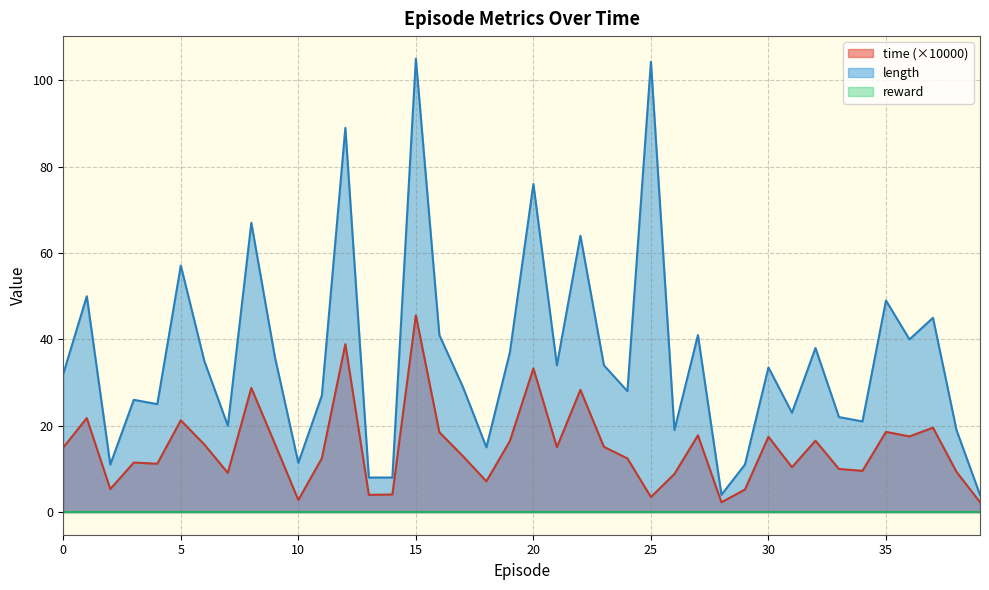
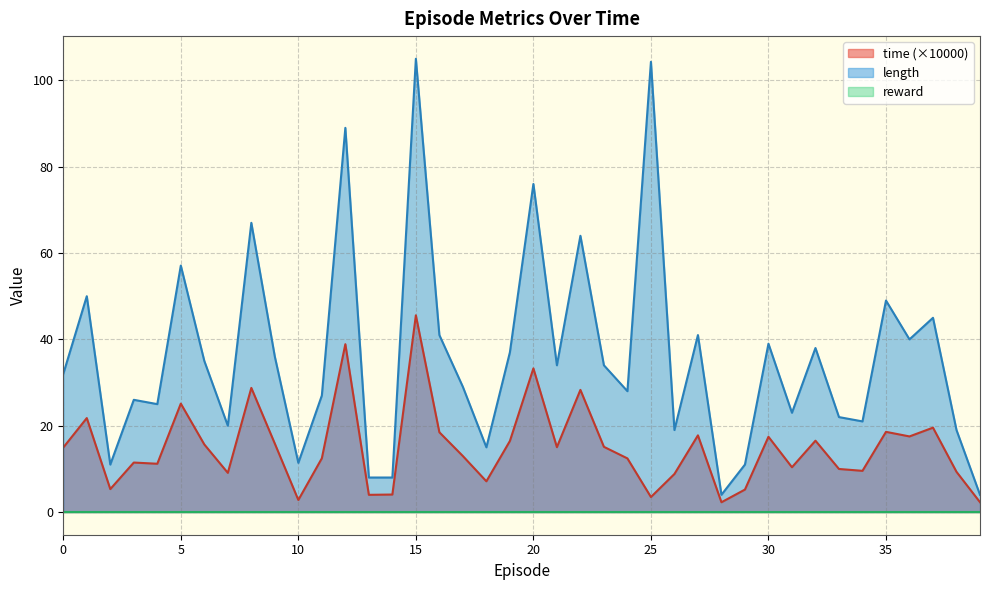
  {
    "time (×10000)": {
      "0": 15,
-     "5": 21,
+     "5": 25,
      "10": 3,
      "15": 46,
      "20": 33,
      "25": 3,
      "30": 17,
      "35": 19
    },
    "length": {
      "0": 32,
      "5": 57,
      "10": 11,
      "15": 105,
      "20": 76,
      "25": 104,
-     "30": 34,
+     "30": 39,
      "35": 49
    },
    "reward": {
      "0": 0,
      "5": 0,
      "10": 0,
      "15": 0,
      "20": 0,
      "25": 0,
      "30": 0,
      "35": 0
    }
  }
